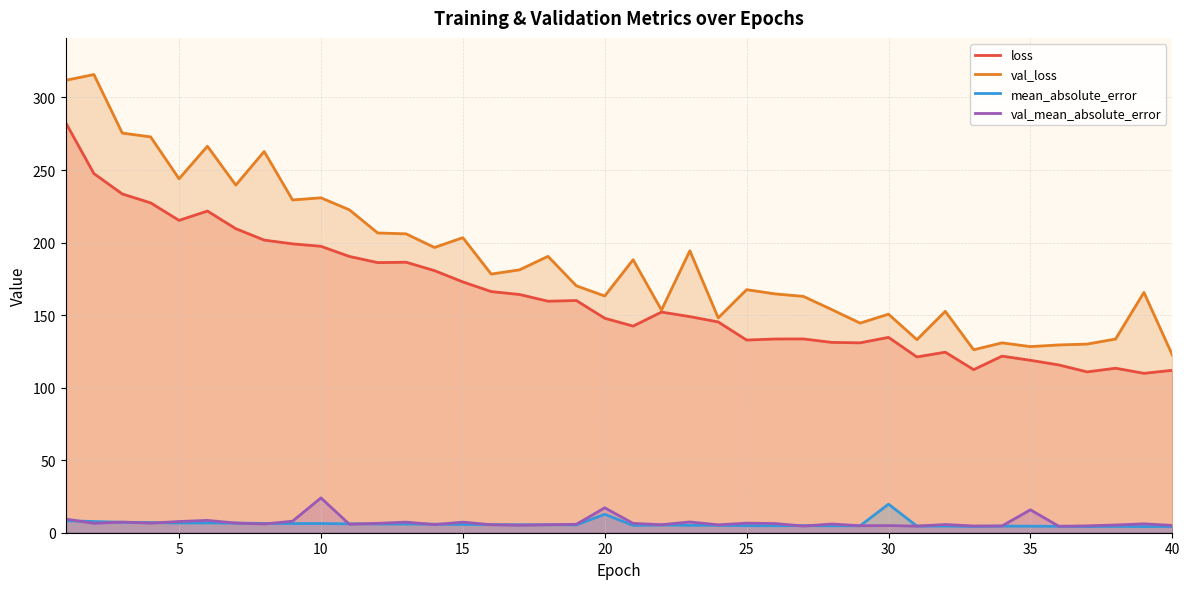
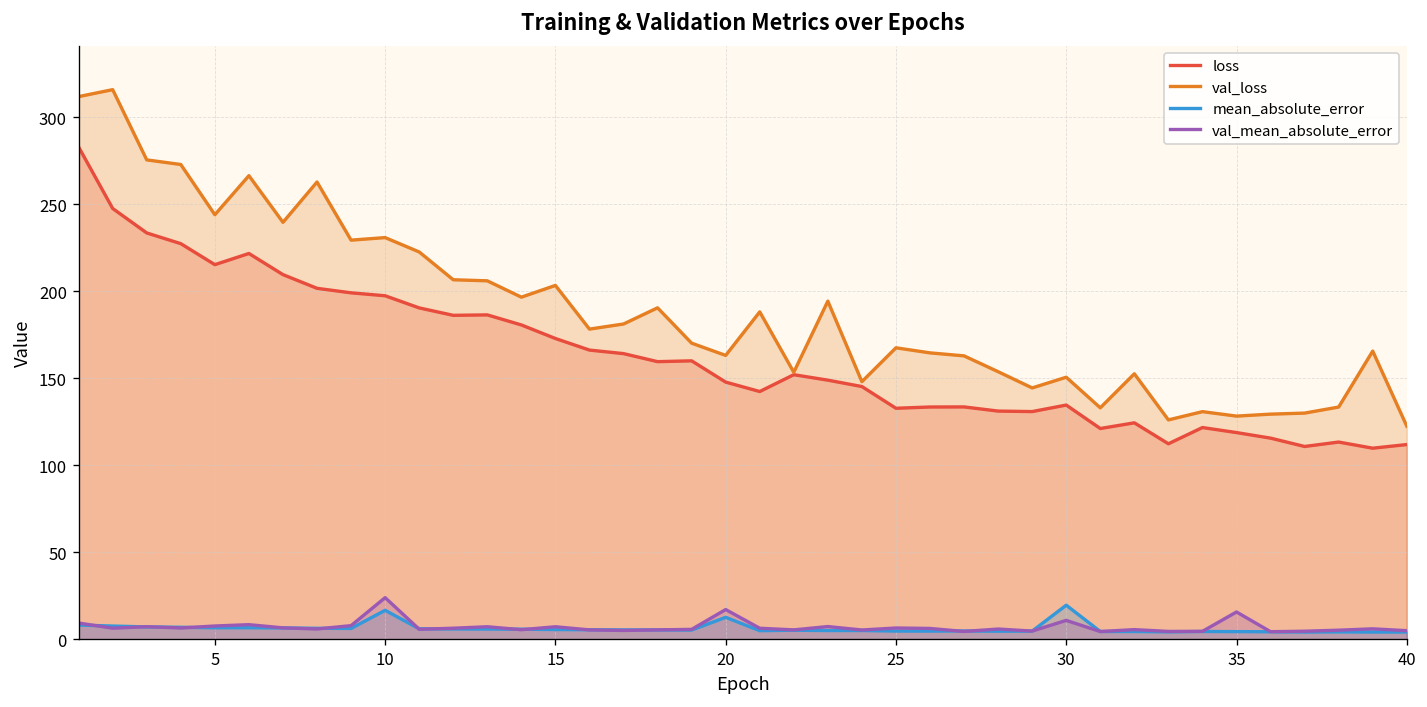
  {
    "mean_absolute_error": {
-     "10": 6,
+     "10": 17,
      "20": 13,
      "30": 20,
      "35": 5
    },
    "val_mean_absolute_error": {
      "10": 24,
      "20": 17,
-     "30": 5,
+     "30": 11,
      "35": 16
    }
  }
